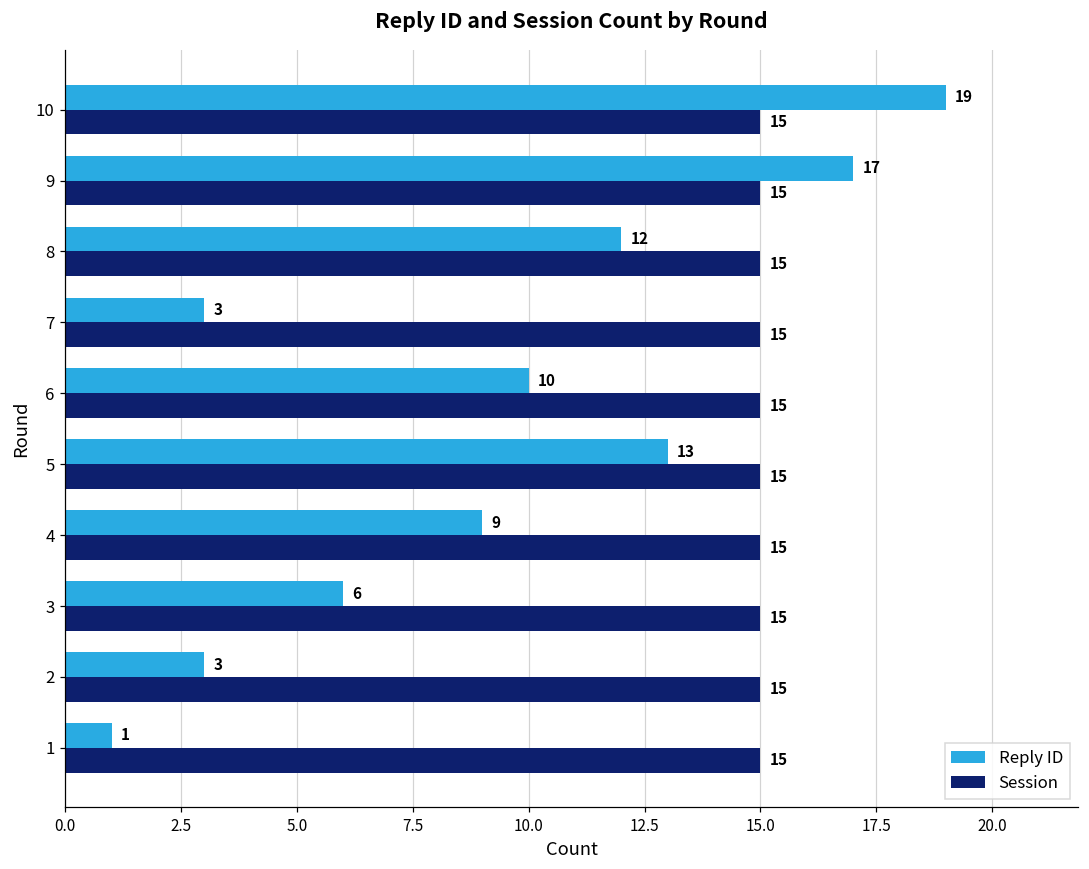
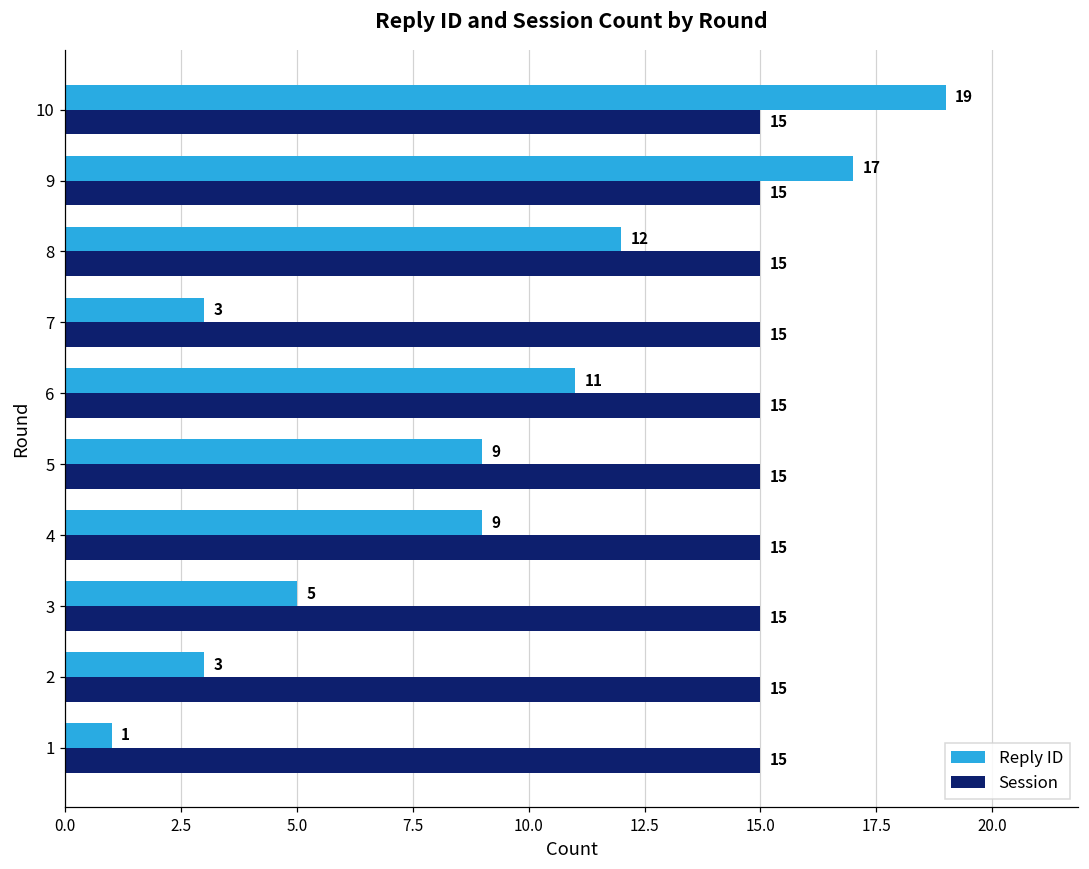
  {
    "Reply ID": {
      "10": 19,
      "9": 17,
      "8": 12,
      "7": 3,
-     "6": 10,
-     "5": 13,
+     "6": 11,
+     "5": 9,
      "4": 9,
-     "3": 6,
+     "3": 5,
      "2": 3,
      "1": 1
    },
    "Session": {
      "10": 15,
      "9": 15,
      "8": 15,
      "7": 15,
      "6": 15,
      "5": 15,
      "4": 15,
      "3": 15,
      "2": 15,
      "1": 15
    }
  }
